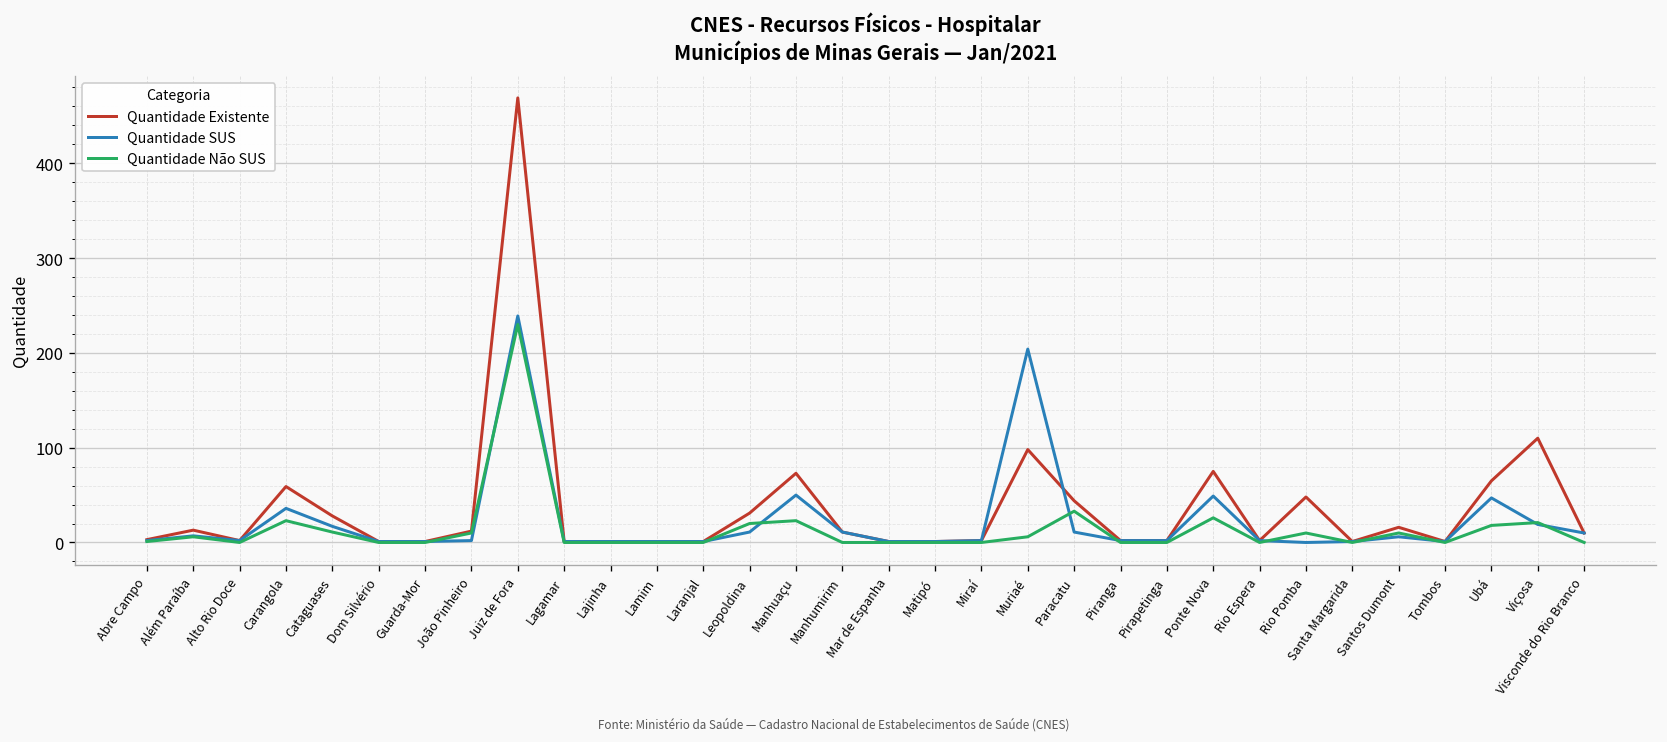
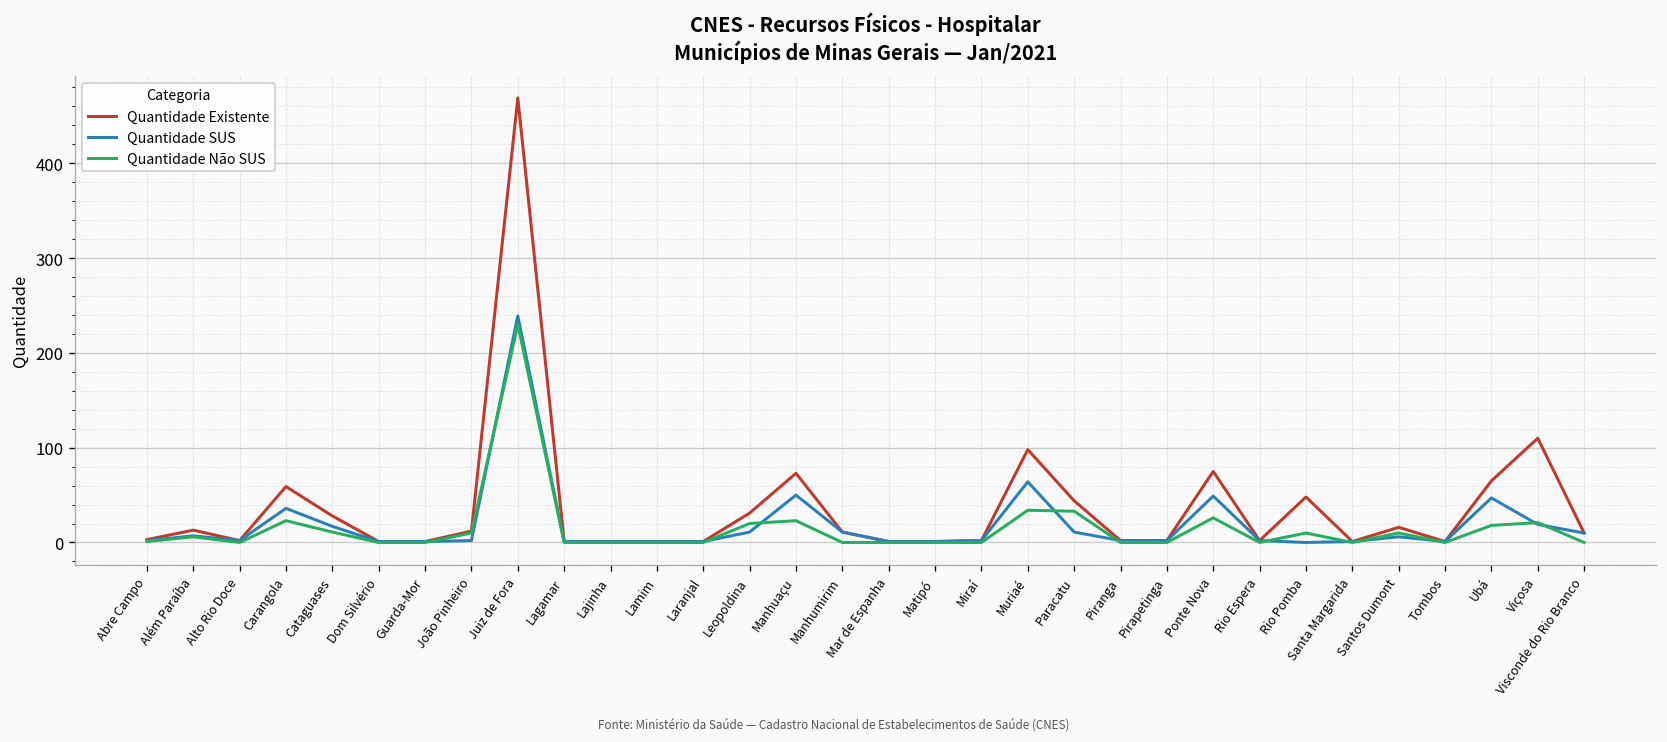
  {
    "Quantidade Existente": {
      "Além Paraíba": 10,
      "Carangola": 60,
      "Cataguases": 30,
      "Juiz de Fora": 470,
      "Leopoldina": 30,
      "Manhuaçu": 70,
      "Muriaé": 100,
      "Paracatu": 40,
      "Ponte Nova": 80,
      "Rio Pomba": 50,
      "Santos Dumont": 20,
      "Ubá": 70,
      "Viçosa": 110
    },
    "Quantidade SUS": {
      "Carangola": 40,
      "Cataguases": 20,
      "João Pinheiro": 0,
      "Juiz de Fora": 240,
      "Leopoldina": 10,
      "Manhuaçu": 50,
-     "Muriaé": 200,
+     "Muriaé": 60,
      "Paracatu": 10,
      "Ponte Nova": 50,
      "Rio Pomba": 0,
      "Santos Dumont": 10,
      "Ubá": 50
    },
    "Quantidade Não SUS": {
      "Carangola": 20,
      "Cataguases": 10,
      "Juiz de Fora": 230,
      "Leopoldina": 20,
      "Manhuaçu": 20,
      "Manhumirim": 0,
-     "Muriaé": 10,
+     "Muriaé": 30,
      "Paracatu": 30,
      "Ponte Nova": 30,
      "Rio Pomba": 10,
      "Santos Dumont": 10,
      "Ubá": 20,
      "Visconde do Rio Branco": 0
    }
  }
